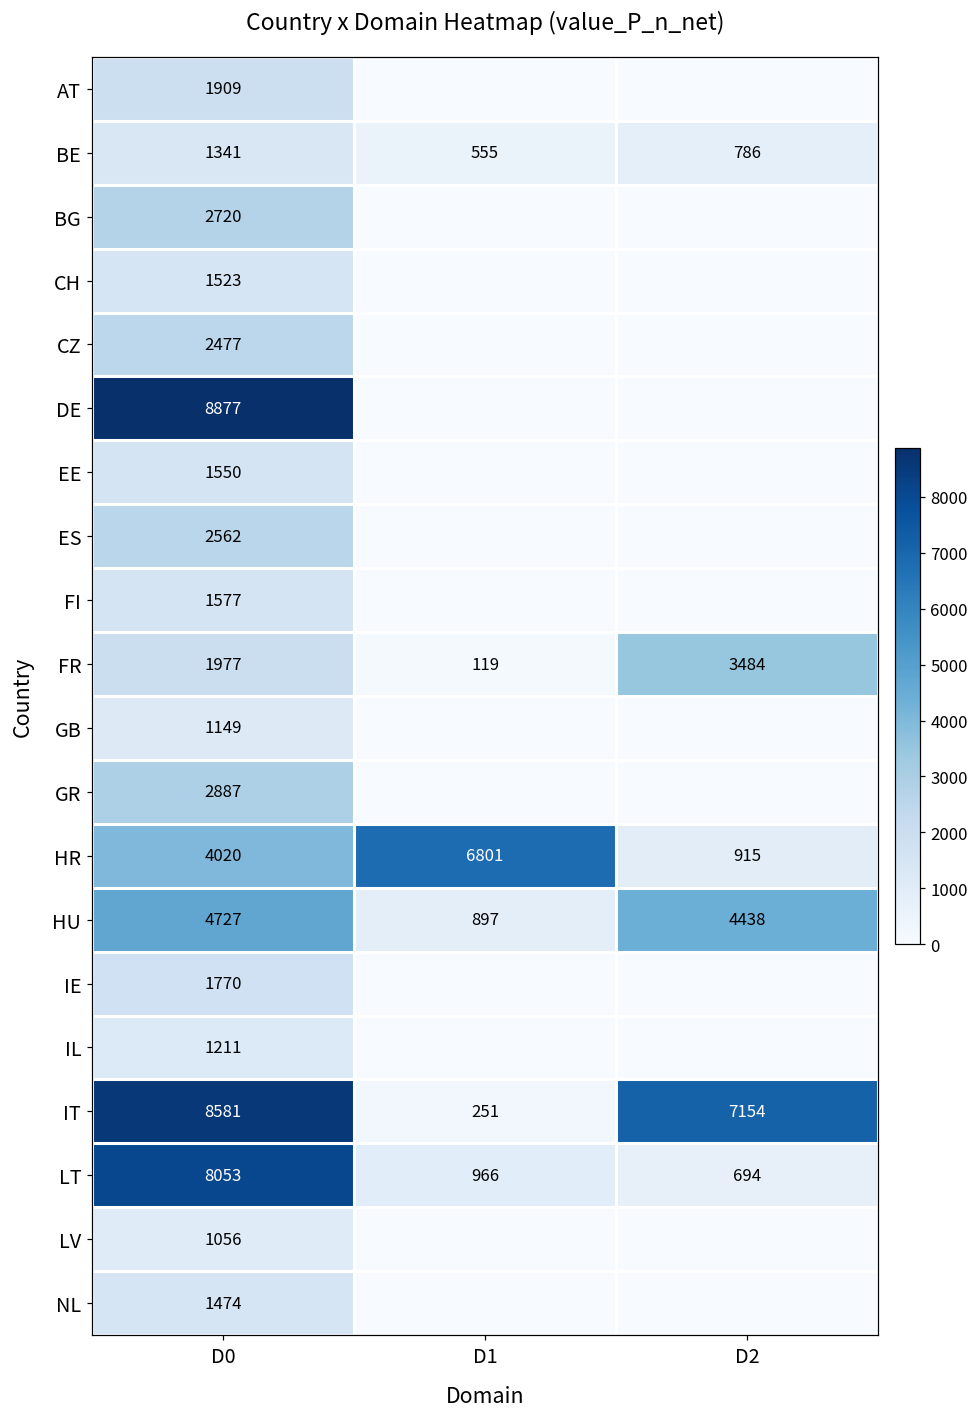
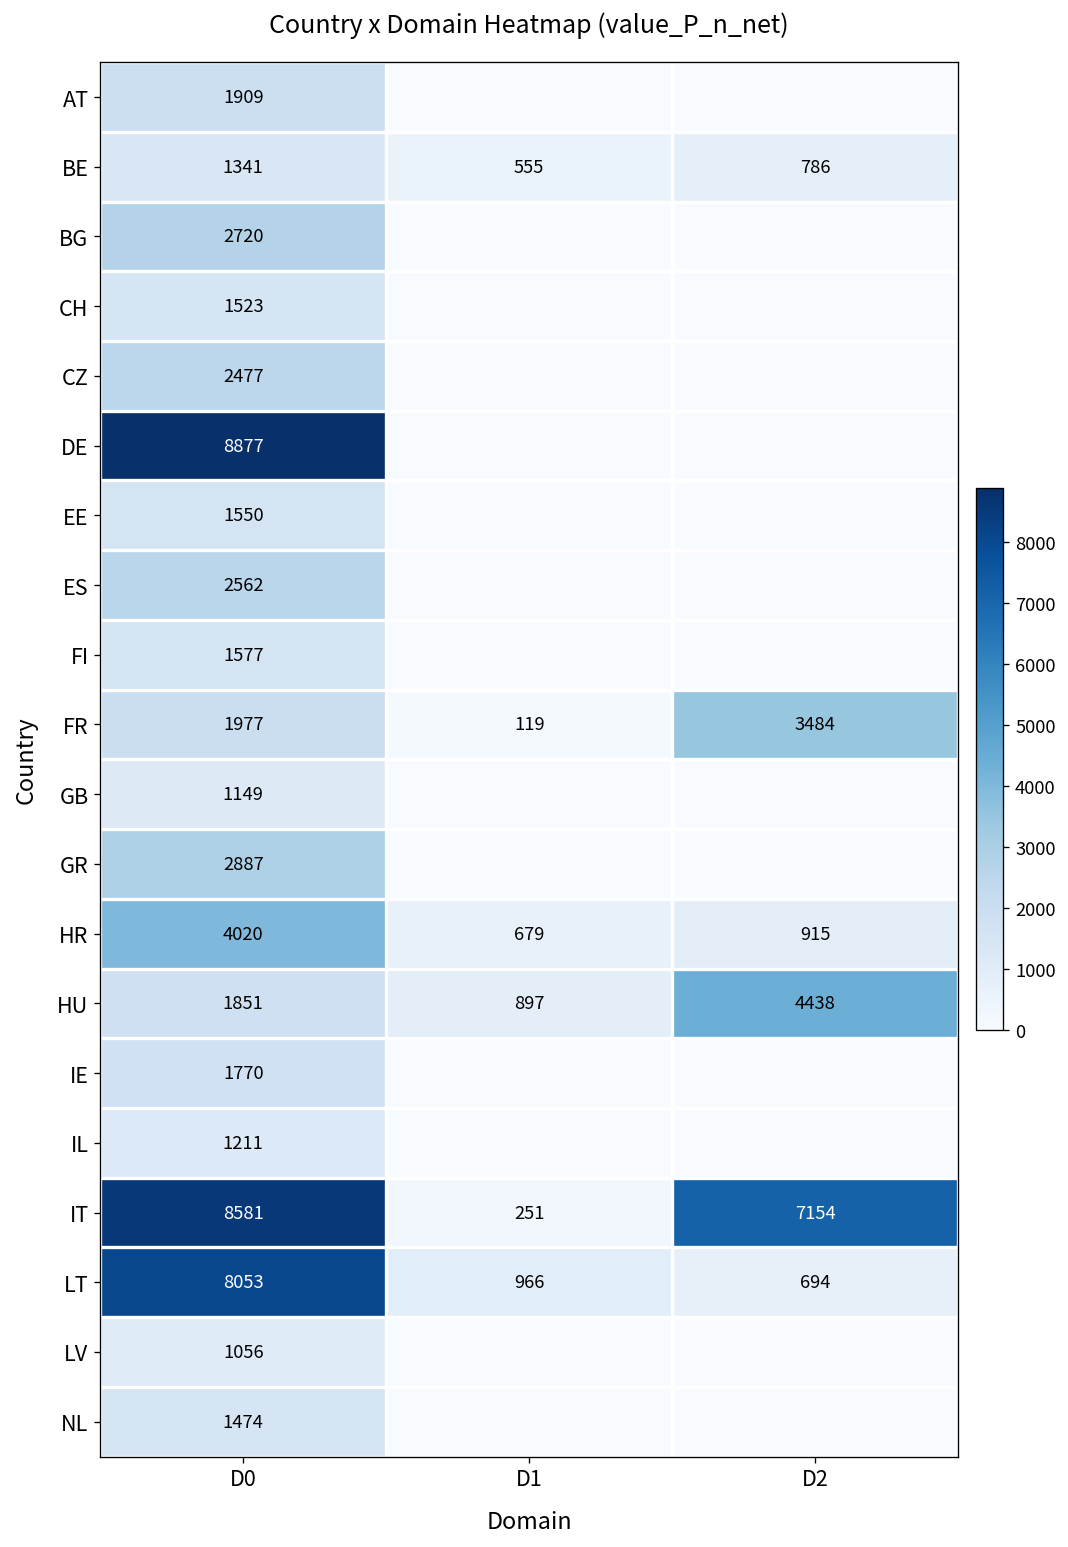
  {
    "AT": {
      "D0": 1909
    },
    "BE": {
      "D0": 1341,
      "D1": 555,
      "D2": 786
    },
    "BG": {
      "D0": 2720
    },
    "CH": {
      "D0": 1523
    },
    "CZ": {
      "D0": 2477
    },
    "DE": {
      "D0": 8877
    },
    "EE": {
      "D0": 1550
    },
    "ES": {
      "D0": 2562
    },
    "FI": {
      "D0": 1577
    },
    "FR": {
      "D0": 1977,
      "D1": 119,
      "D2": 3484
    },
    "GB": {
      "D0": 1149
    },
    "GR": {
      "D0": 2887
    },
    "HR": {
      "D0": 4020,
-     "D1": 6801,
+     "D1": 679,
      "D2": 915
    },
    "HU": {
-     "D0": 4727,
+     "D0": 1851,
      "D1": 897,
      "D2": 4438
    },
    "IE": {
      "D0": 1770
    },
    "IL": {
      "D0": 1211
    },
    "IT": {
      "D0": 8581,
      "D1": 251,
      "D2": 7154
    },
    "LT": {
      "D0": 8053,
      "D1": 966,
      "D2": 694
    },
    "LV": {
      "D0": 1056
    },
    "NL": {
      "D0": 1474
    }
  }
